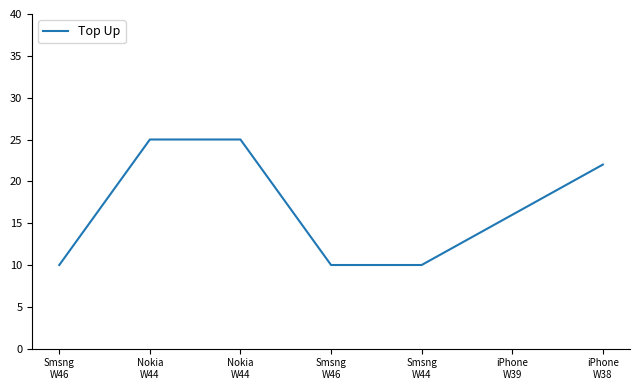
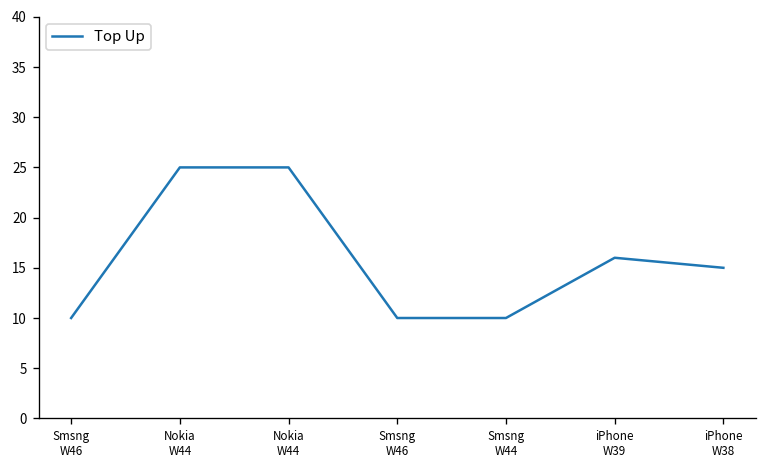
  {
    "Smsng W44": 10,
    "iPhone W39": 16,
-   "iPhone W38": 22
+   "iPhone W38": 15
  }
